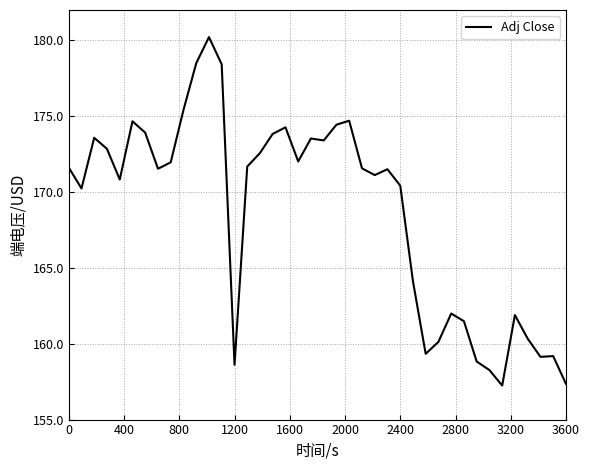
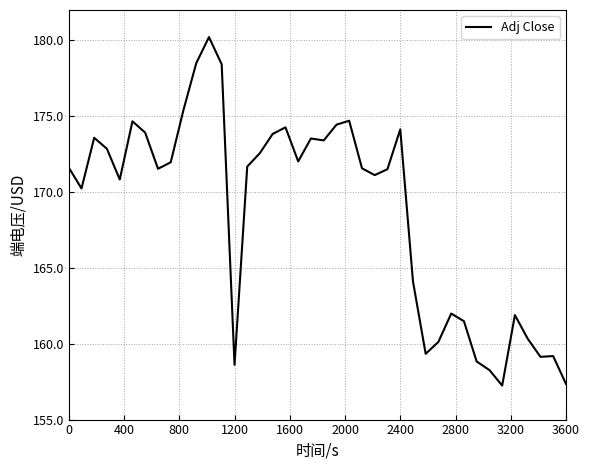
  {
    "0": 171.6,
    "1200": 158.6,
-   "2400": 170.4,
+   "2400": 174.1,
    "3600": 157.4
  }
